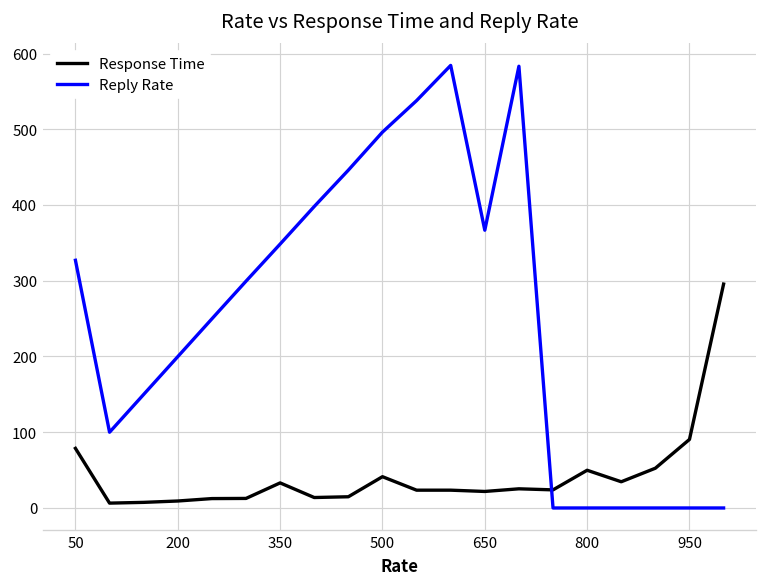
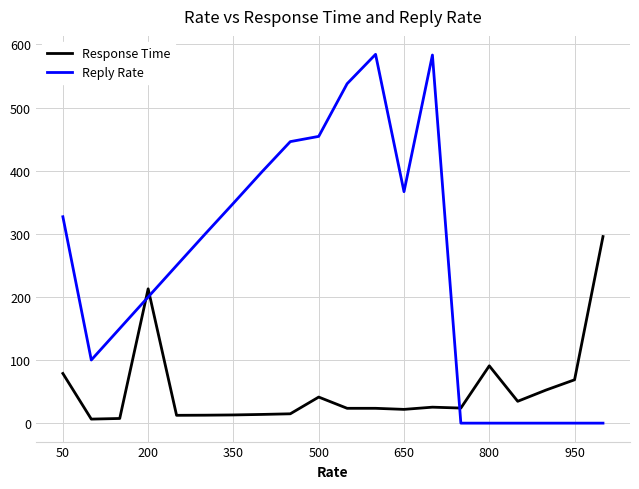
  {
    "Response Time": {
      "50": 80,
-     "200": 10,
-     "350": 30,
+     "200": 210,
+     "350": 10,
      "500": 40,
      "650": 20,
-     "800": 50,
-     "950": 90
+     "800": 90,
+     "950": 70
    },
    "Reply Rate": {
      "50": 330,
      "200": 200,
      "350": 350,
-     "500": 500,
+     "500": 450,
      "650": 370,
      "800": 0,
      "950": 0
    }
  }
